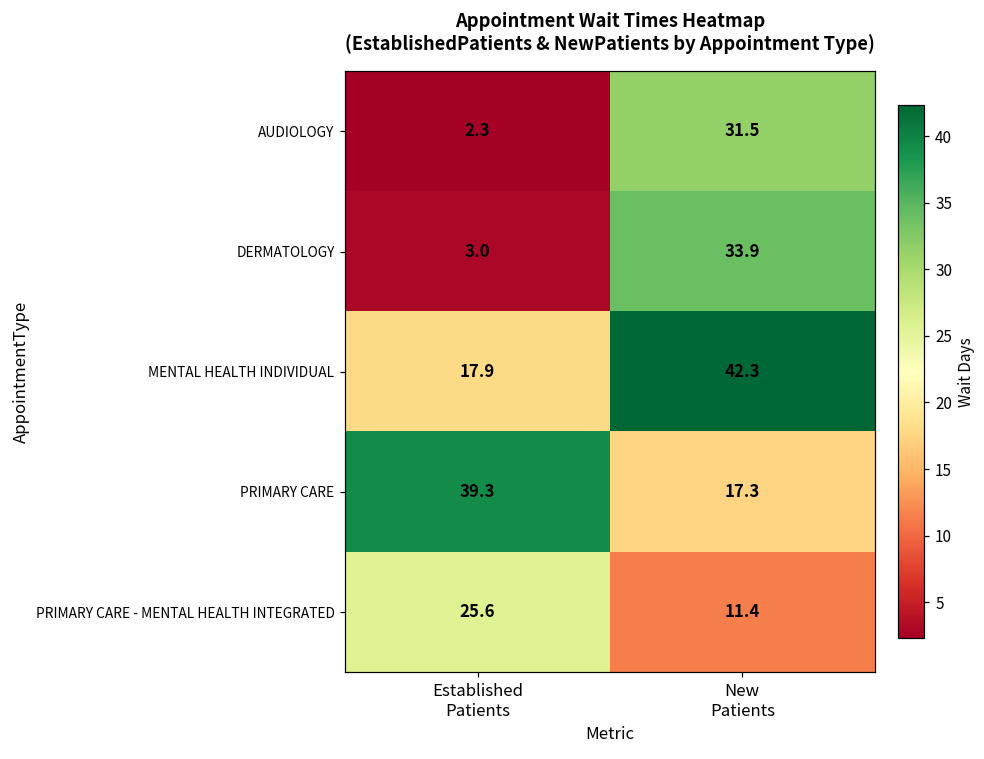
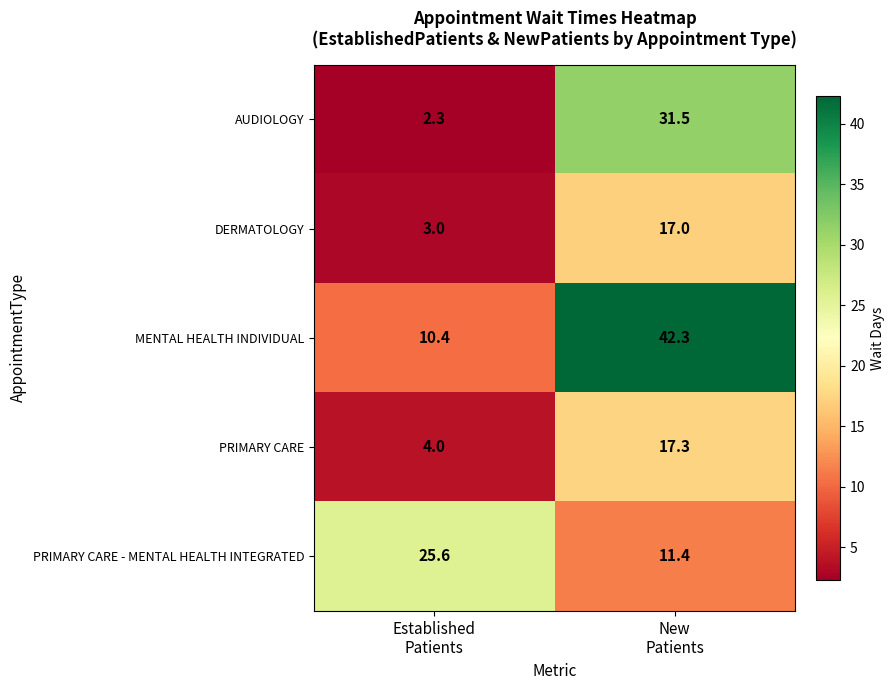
  {
    "AUDIOLOGY": {
      "Established Patients": 2.3,
      "New Patients": 31.5
    },
    "DERMATOLOGY": {
      "Established Patients": 3.0,
-     "New Patients": 33.9
+     "New Patients": 17.0
    },
    "MENTAL HEALTH INDIVIDUAL": {
-     "Established Patients": 17.9,
+     "Established Patients": 10.4,
      "New Patients": 42.3
    },
    "PRIMARY CARE": {
-     "Established Patients": 39.3,
+     "Established Patients": 4.0,
      "New Patients": 17.3
    },
    "PRIMARY CARE - MENTAL HEALTH INTEGRATED": {
      "Established Patients": 25.6,
      "New Patients": 11.4
    }
  }
